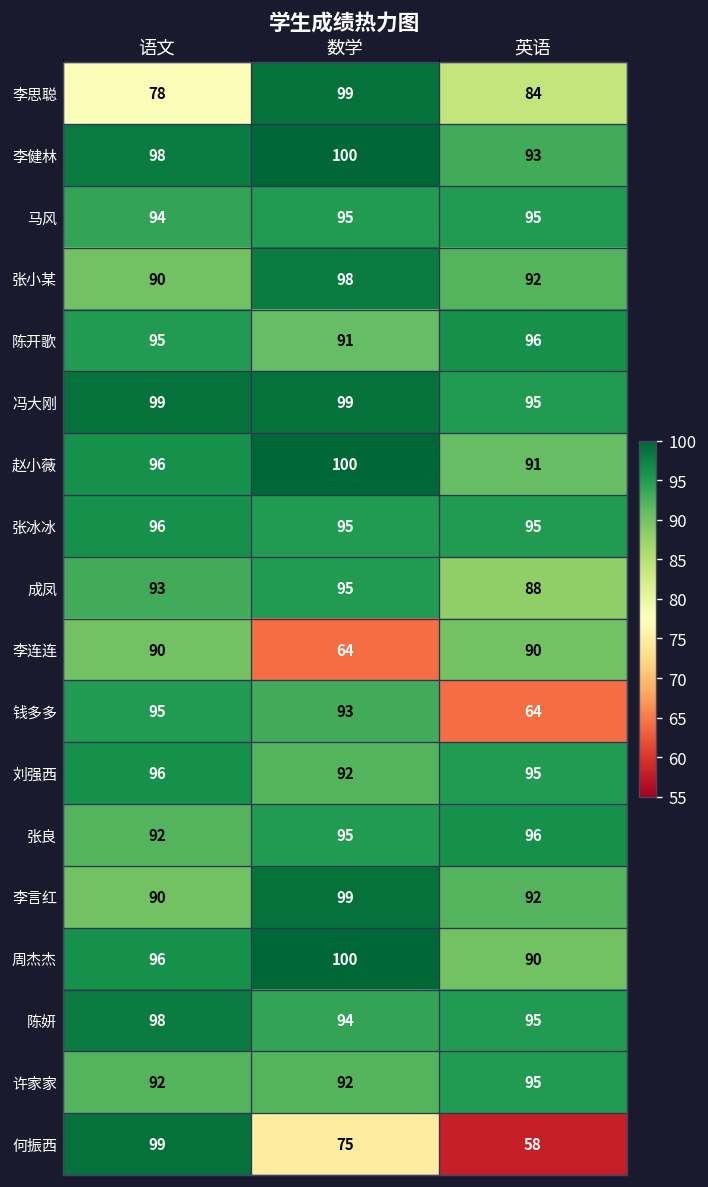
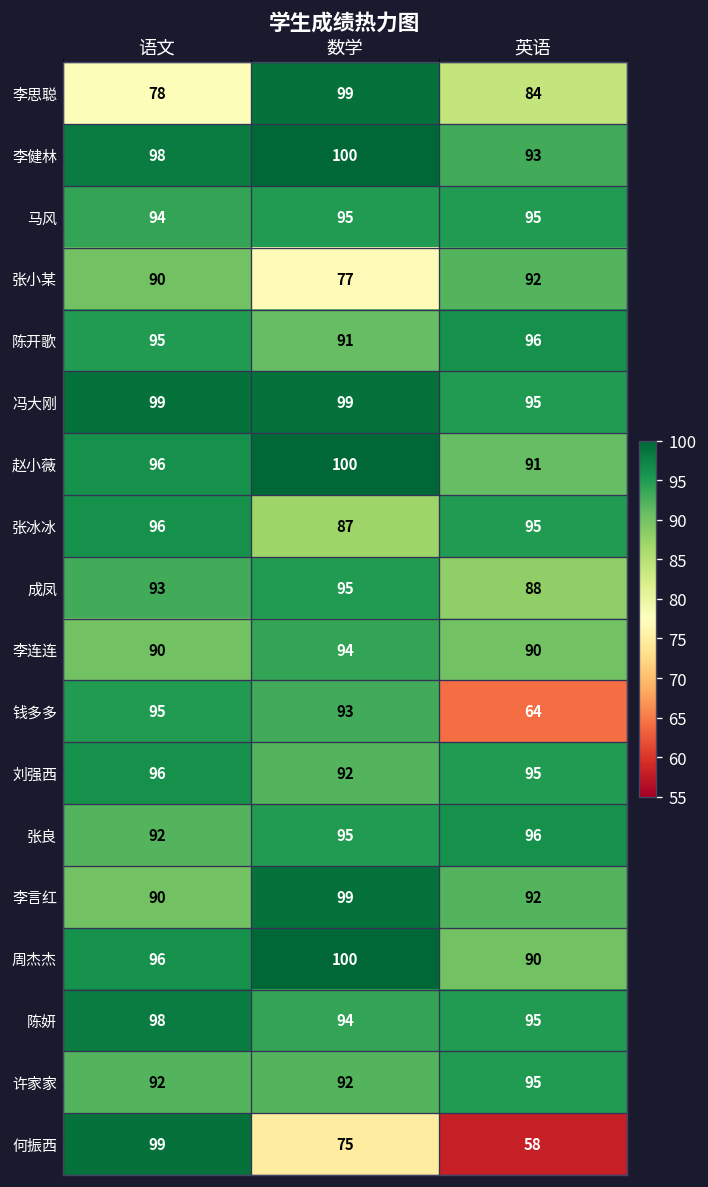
  {
    "李思聪": {
      "语文": 78,
      "数学": 99,
      "英语": 84
    },
    "李健林": {
      "语文": 98,
      "数学": 100,
      "英语": 93
    },
    "马风": {
      "语文": 94,
      "数学": 95,
      "英语": 95
    },
    "张小某": {
      "语文": 90,
-     "数学": 98,
+     "数学": 77,
      "英语": 92
    },
    "陈开歌": {
      "语文": 95,
      "数学": 91,
      "英语": 96
    },
    "冯大刚": {
      "语文": 99,
      "数学": 99,
      "英语": 95
    },
    "赵小薇": {
      "语文": 96,
      "数学": 100,
      "英语": 91
    },
    "张冰冰": {
      "语文": 96,
-     "数学": 95,
+     "数学": 87,
      "英语": 95
    },
    "成凤": {
      "语文": 93,
      "数学": 95,
      "英语": 88
    },
    "李连连": {
      "语文": 90,
-     "数学": 64,
+     "数学": 94,
      "英语": 90
    },
    "钱多多": {
      "语文": 95,
      "数学": 93,
      "英语": 64
    },
    "刘强西": {
      "语文": 96,
      "数学": 92,
      "英语": 95
    },
    "张良": {
      "语文": 92,
      "数学": 95,
      "英语": 96
    },
    "李言红": {
      "语文": 90,
      "数学": 99,
      "英语": 92
    },
    "周杰杰": {
      "语文": 96,
      "数学": 100,
      "英语": 90
    },
    "陈妍": {
      "语文": 98,
      "数学": 94,
      "英语": 95
    },
    "许家家": {
      "语文": 92,
      "数学": 92,
      "英语": 95
    },
    "何振西": {
      "语文": 99,
      "数学": 75,
      "英语": 58
    }
  }
